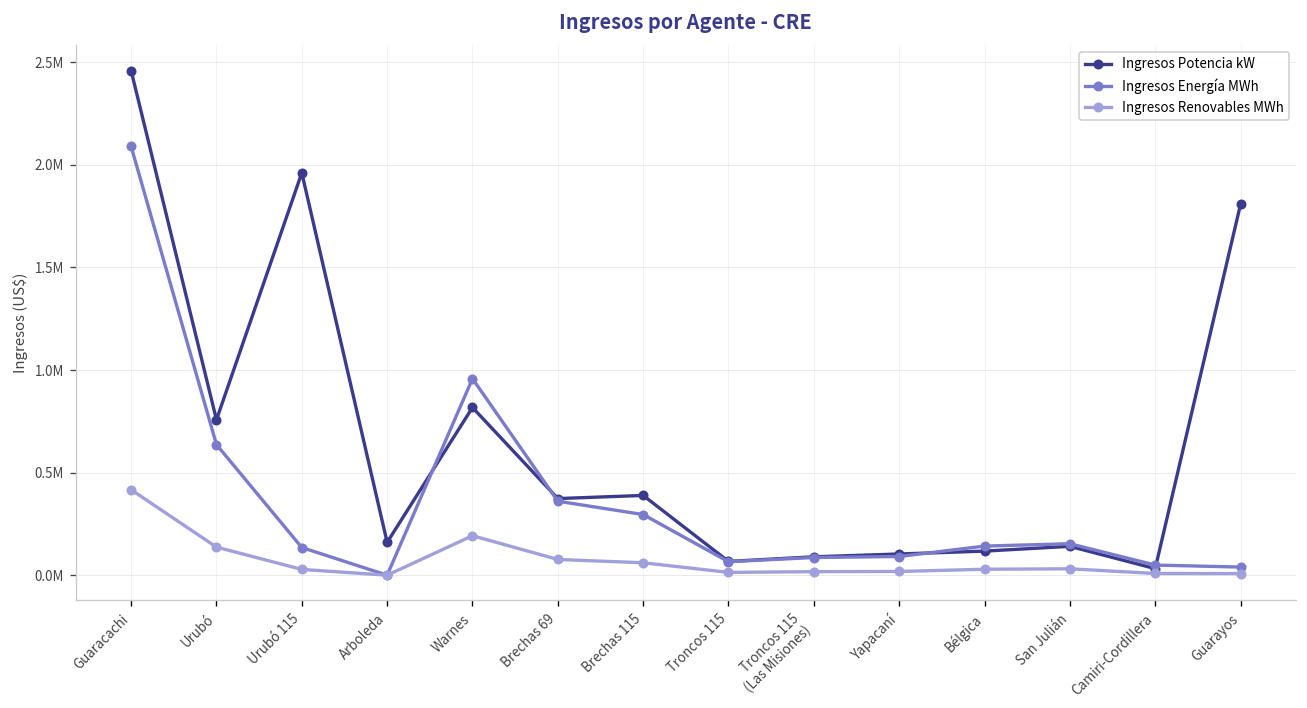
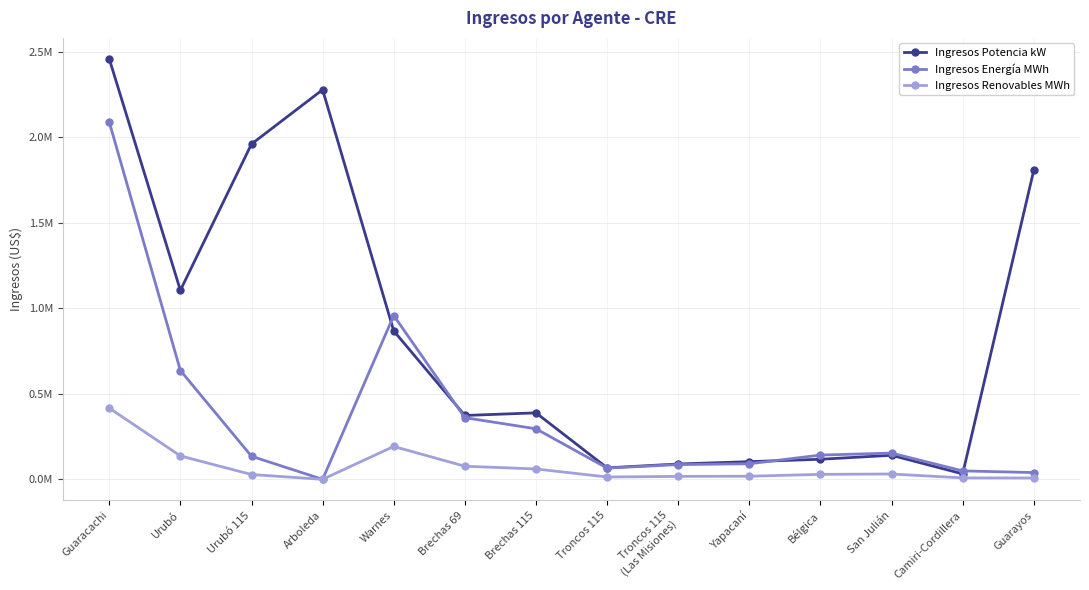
  {
    "Ingresos Potencia kW": {
      "Guaracachi": 2460000,
-     "Urubó": 760000,
+     "Urubó": 1110000,
      "Urubó 115": 1960000,
-     "Arboleda": 160000,
-     "Warnes": 820000,
+     "Arboleda": 2280000,
+     "Warnes": 870000,
      "Brechas 115": 390000,
      "Bélgica": 120000,
      "Camiri-Cordillera": 30000,
      "Guarayos": 1810000
    }
  }
